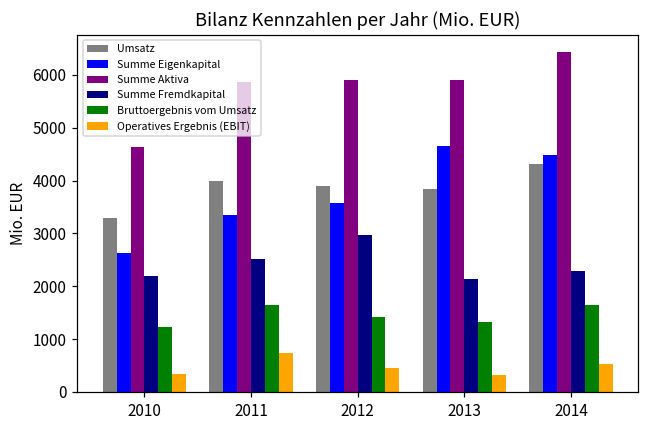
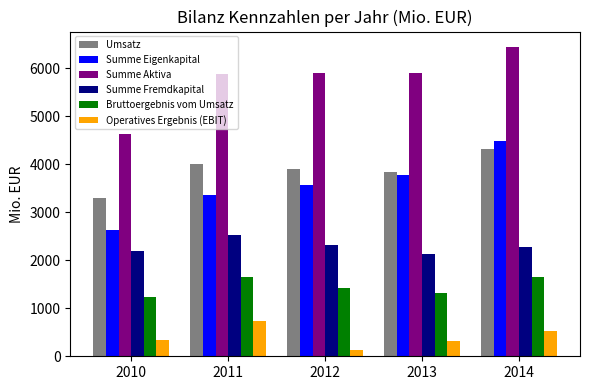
  {
    "Umsatz": {
      "2010": 3300,
      "2011": 4000,
      "2012": 3900,
      "2013": 3800,
      "2014": 4300
    },
    "Summe Eigenkapital": {
      "2010": 2600,
      "2011": 3400,
      "2012": 3600,
-     "2013": 4700,
+     "2013": 3800,
      "2014": 4500
    },
    "Summe Aktiva": {
      "2010": 4600,
      "2012": 5900,
      "2013": 5900,
      "2014": 6400
    },
    "Summe Fremdkapital": {
      "2010": 2200,
      "2011": 2500,
-     "2012": 3000,
+     "2012": 2300,
      "2013": 2100,
      "2014": 2300
    },
    "Bruttoergebnis vom Umsatz": {
      "2010": 1200,
      "2011": 1700,
      "2012": 1400,
      "2013": 1300,
      "2014": 1600
    },
    "Operatives Ergebnis (EBIT)": {
      "2010": 300,
      "2011": 700,
-     "2012": 500,
+     "2012": 100,
      "2013": 300,
      "2014": 500
    }
  }
